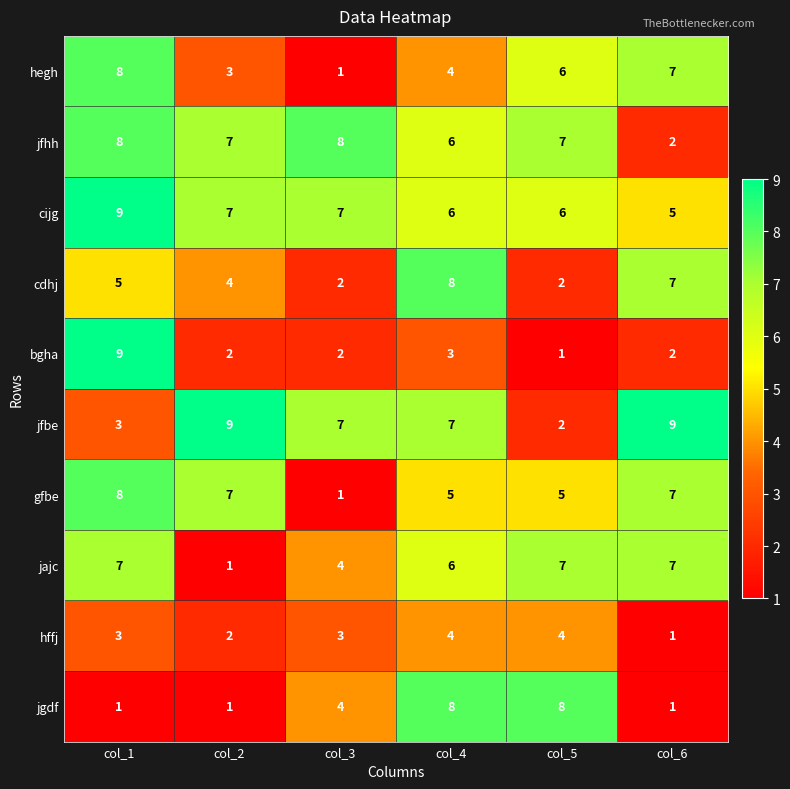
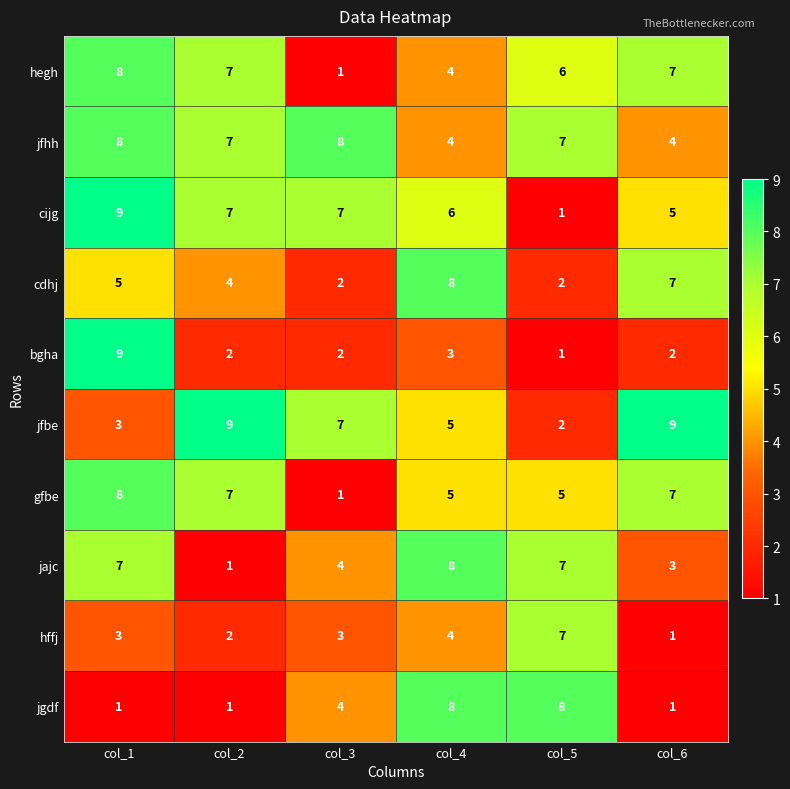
  {
    "hegh": {
      "col_1": 8,
-     "col_2": 3,
+     "col_2": 7,
      "col_3": 1,
      "col_4": 4,
      "col_5": 6,
      "col_6": 7
    },
    "jfhh": {
      "col_1": 8,
      "col_2": 7,
      "col_3": 8,
-     "col_4": 6,
+     "col_4": 4,
      "col_5": 7,
-     "col_6": 2
+     "col_6": 4
    },
    "cijg": {
      "col_1": 9,
      "col_2": 7,
      "col_3": 7,
      "col_4": 6,
-     "col_5": 6,
+     "col_5": 1,
      "col_6": 5
    },
    "cdhj": {
      "col_1": 5,
      "col_2": 4,
      "col_3": 2,
      "col_4": 8,
      "col_5": 2,
      "col_6": 7
    },
    "bgha": {
      "col_1": 9,
      "col_2": 2,
      "col_3": 2,
      "col_4": 3,
      "col_5": 1,
      "col_6": 2
    },
    "jfbe": {
      "col_1": 3,
      "col_2": 9,
      "col_3": 7,
-     "col_4": 7,
+     "col_4": 5,
      "col_5": 2,
      "col_6": 9
    },
    "gfbe": {
      "col_1": 8,
      "col_2": 7,
      "col_3": 1,
      "col_4": 5,
      "col_5": 5,
      "col_6": 7
    },
    "jajc": {
      "col_1": 7,
      "col_2": 1,
      "col_3": 4,
-     "col_4": 6,
+     "col_4": 8,
      "col_5": 7,
-     "col_6": 7
+     "col_6": 3
    },
    "hffj": {
      "col_1": 3,
      "col_2": 2,
      "col_3": 3,
      "col_4": 4,
-     "col_5": 4,
+     "col_5": 7,
      "col_6": 1
    },
    "jgdf": {
      "col_1": 1,
      "col_2": 1,
      "col_3": 4,
      "col_4": 8,
      "col_5": 8,
      "col_6": 1
    }
  }
